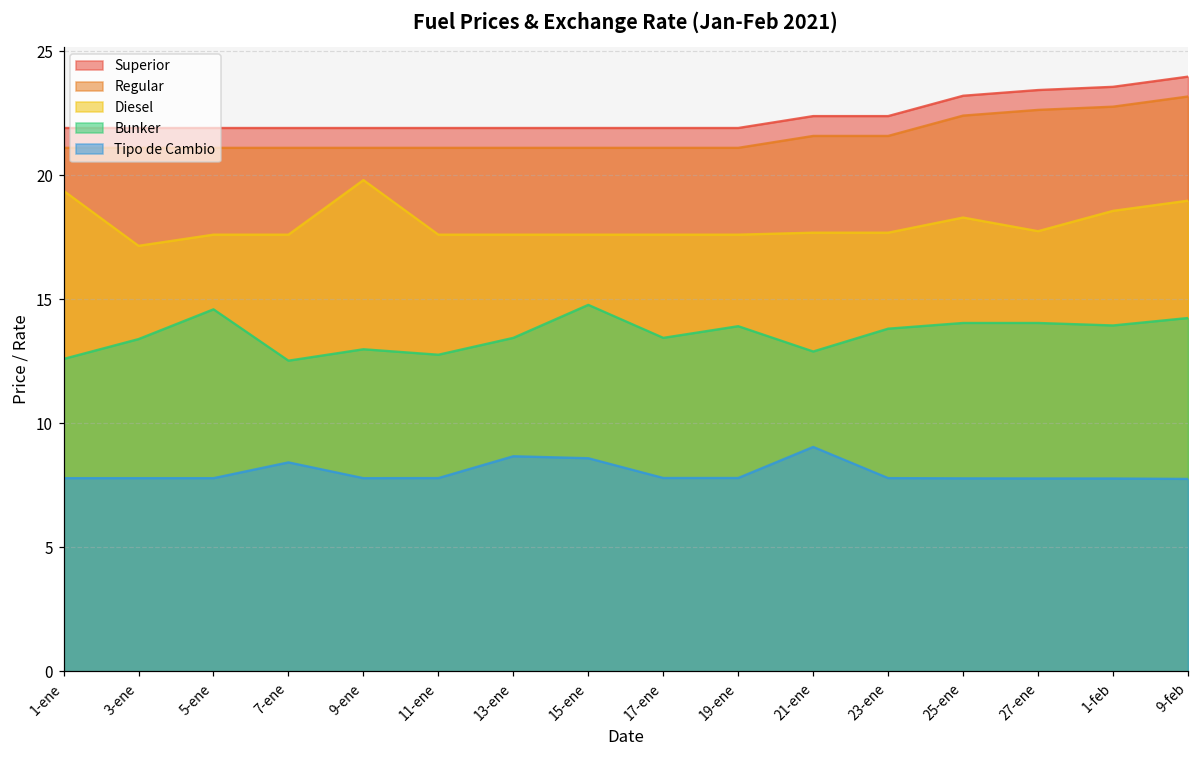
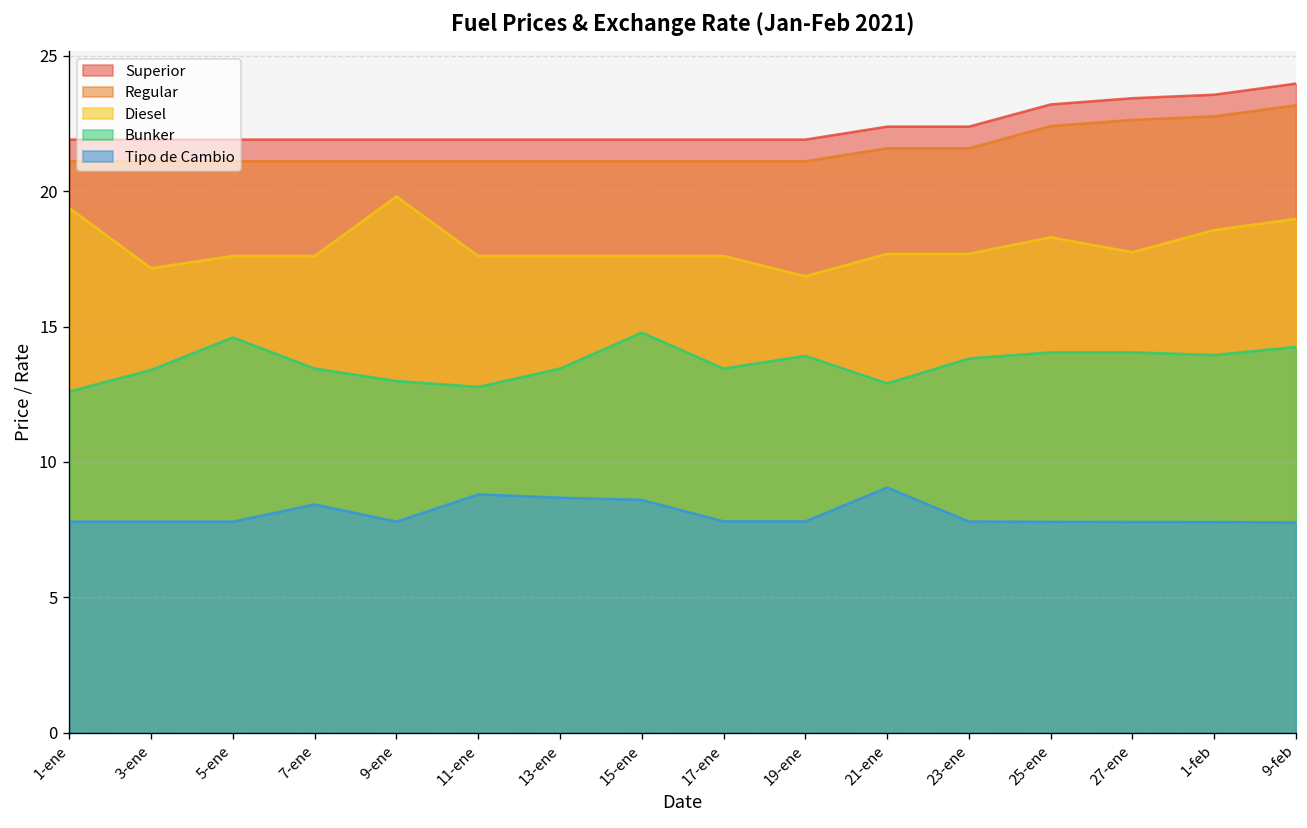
  {
    "Diesel": {
      "1-ene": 19.4,
      "3-ene": 17.2,
      "5-ene": 17.6,
      "7-ene": 17.6,
      "9-ene": 19.8,
      "11-ene": 17.6,
      "13-ene": 17.6,
      "15-ene": 17.6,
      "17-ene": 17.6,
-     "19-ene": 17.6,
+     "19-ene": 16.9,
      "21-ene": 17.7,
      "23-ene": 17.7,
      "25-ene": 18.3,
      "27-ene": 17.8,
      "1-feb": 18.6,
      "9-feb": 19.0
    },
    "Bunker": {
      "1-ene": 12.6,
      "3-ene": 13.4,
      "5-ene": 14.6,
-     "7-ene": 12.5,
+     "7-ene": 13.5,
      "9-ene": 13.0,
      "11-ene": 12.8,
      "13-ene": 13.5,
      "15-ene": 14.8,
      "17-ene": 13.5,
      "19-ene": 13.9,
      "21-ene": 12.9,
      "23-ene": 13.8,
      "25-ene": 14.1,
      "27-ene": 14.1,
      "1-feb": 14.0,
      "9-feb": 14.3
    },
    "Tipo de Cambio": {
      "1-ene": 7.8,
      "3-ene": 7.8,
      "5-ene": 7.8,
      "7-ene": 8.4,
      "9-ene": 7.8,
-     "11-ene": 7.8,
+     "11-ene": 8.8,
      "13-ene": 8.7,
      "15-ene": 8.6,
      "17-ene": 7.8,
      "19-ene": 7.8,
      "21-ene": 9.1,
      "23-ene": 7.8,
      "25-ene": 7.8,
      "27-ene": 7.8,
      "1-feb": 7.8,
      "9-feb": 7.8
    }
  }
